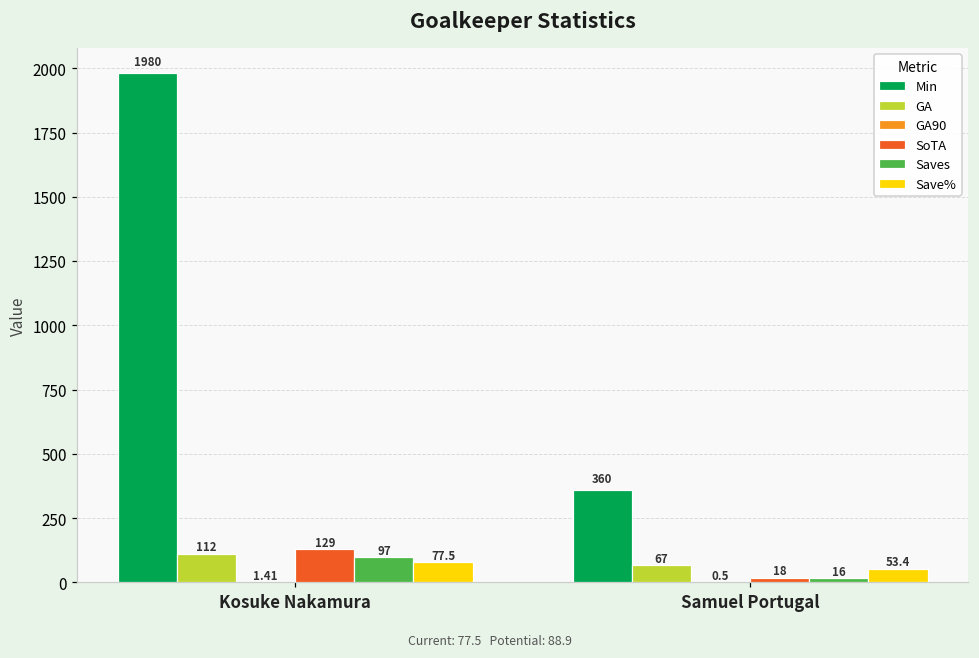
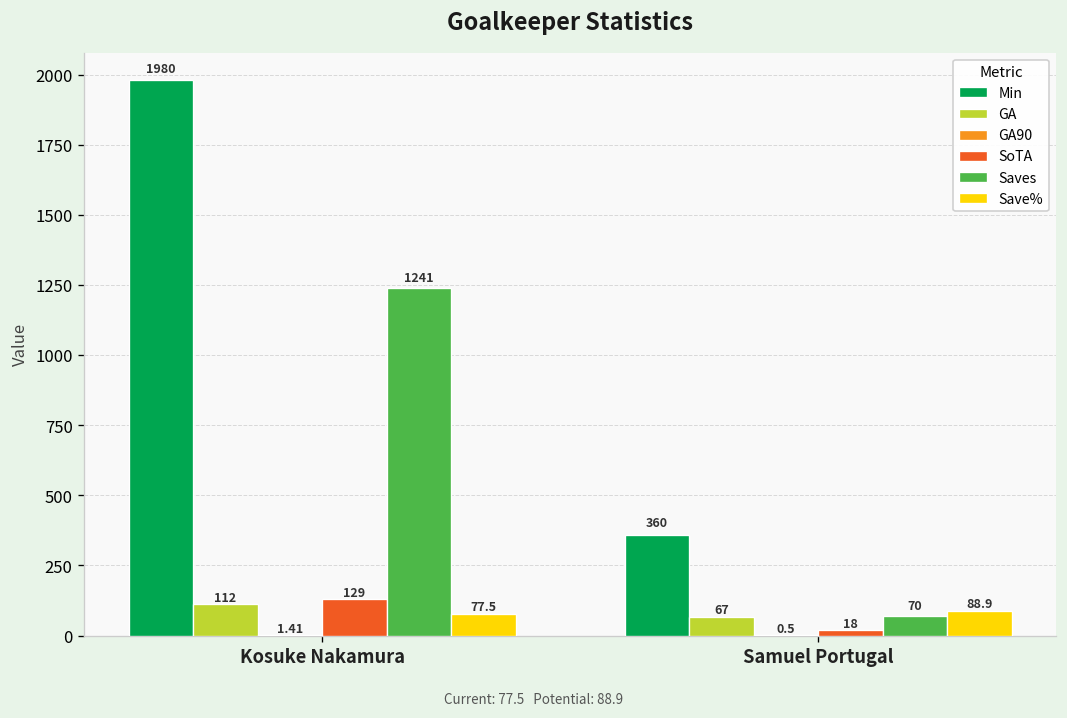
  {
    "Min": {
      "Kosuke Nakamura": 1980,
      "Samuel Portugal": 360
    },
    "GA": {
      "Kosuke Nakamura": 112,
      "Samuel Portugal": 67
    },
    "Saves": {
-     "Kosuke Nakamura": 97,
-     "Samuel Portugal": 16
+     "Kosuke Nakamura": 1241,
+     "Samuel Portugal": 70
    },
    "Save%": {
      "Kosuke Nakamura": 77.5,
-     "Samuel Portugal": 53.4
+     "Samuel Portugal": 88.9
    }
  }
